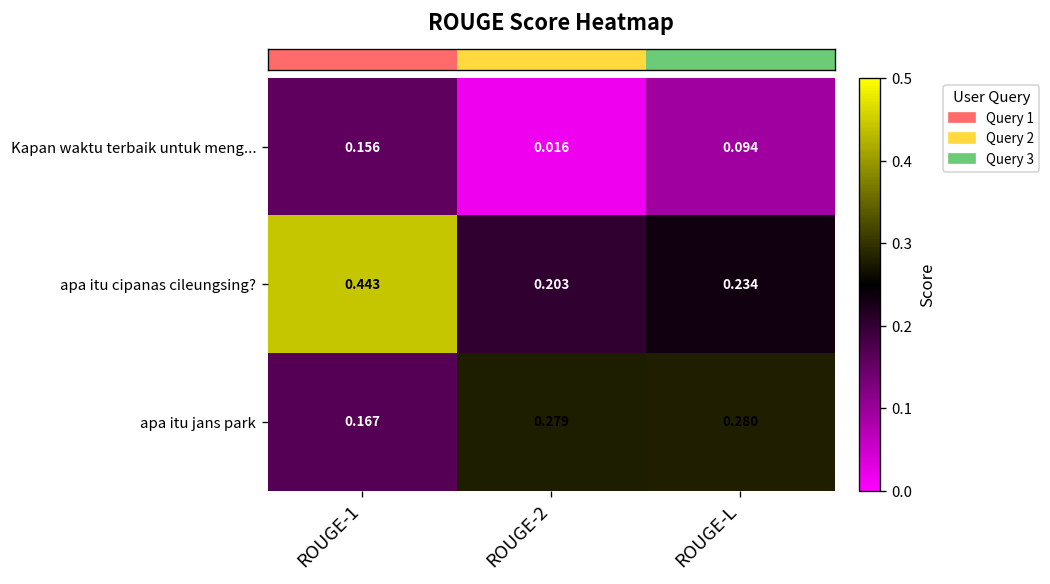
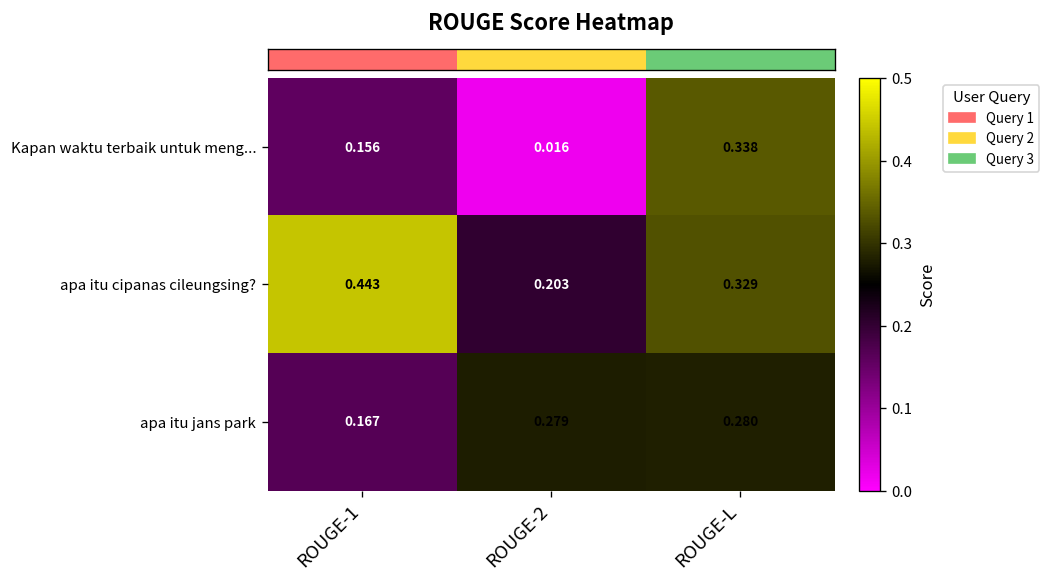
  {
    "Kapan waktu terbaik untuk meng...": {
      "ROUGE-1": 0.156,
      "ROUGE-2": 0.016,
-     "ROUGE-L": 0.094
+     "ROUGE-L": 0.338
    },
    "apa itu cipanas cileungsing?": {
      "ROUGE-1": 0.443,
      "ROUGE-2": 0.203,
-     "ROUGE-L": 0.234
+     "ROUGE-L": 0.329
    },
    "apa itu jans park": {
      "ROUGE-1": 0.167
    }
  }
